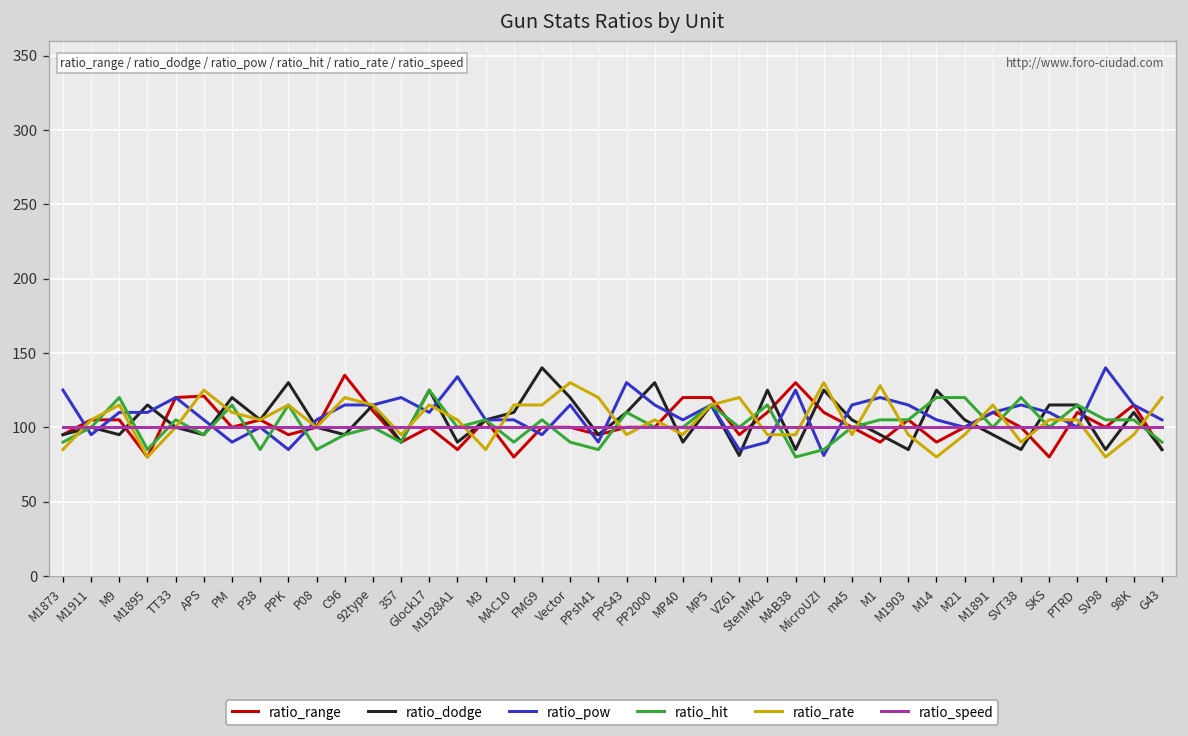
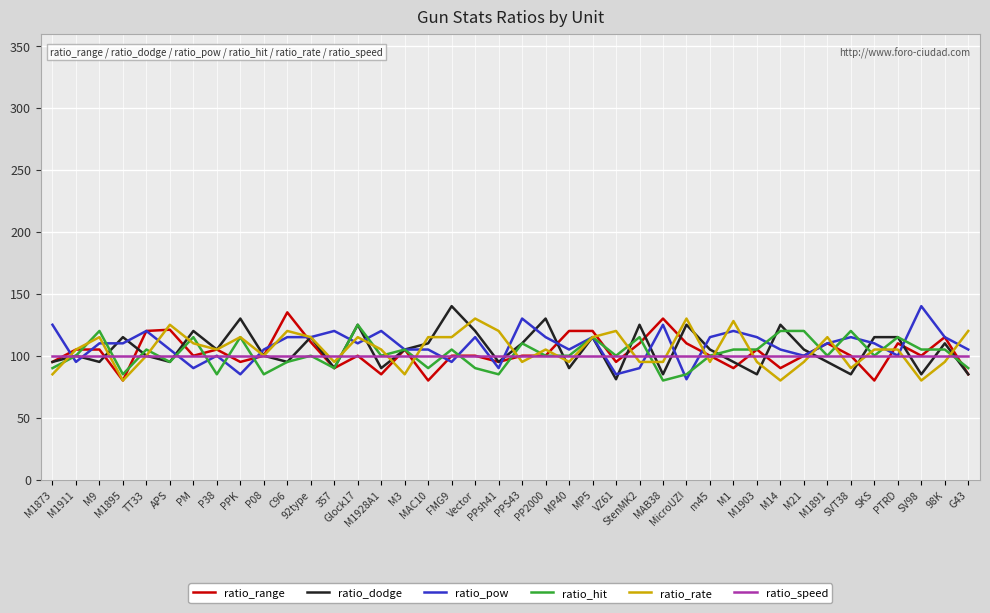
  {
    "ratio_range": {
      "M9": 105,
      "APS": 121,
      "PPK": 95,
      "C96": 135,
      "92type": 111,
      "M1928A1": 85,
      "MAC10": 80,
      "MP40": 120,
      "MP5": 120,
      "VZ61": 95,
      "StenMK2": 110,
      "MAB38": 130,
      "MicroUZI": 110,
      "M1": 90,
      "M14": 90,
      "SKS": 80,
      "PTRD": 110
    },
    "ratio_dodge": {
      "M9": 95,
      "M1895": 115,
      "PM": 120,
      "PPK": 130,
      "M1928A1": 90,
      "MAC10": 110,
      "FMG9": 140,
      "Vector": 120,
      "PP2000": 130,
      "MP40": 90,
      "VZ61": 81,
      "StenMK2": 125,
      "MAB38": 85,
      "MicroUZI": 125,
      "m45": 105,
      "M1": 95,
      "M1903": 85,
      "M14": 125,
      "M21": 105,
      "M1891": 95,
      "SVT38": 85,
      "SKS": 115,
      "SV98": 85,
      "98K": 110
    },
    "ratio_pow": {
      "M1873": 125,
      "M1911": 95,
      "M9": 110,
      "M1895": 110,
      "APS": 105,
      "PM": 90,
      "PPK": 85,
      "P08": 105,
      "C96": 115,
      "357": 120,
      "Glock17": 110,
-     "M1928A1": 134,
+     "M1928A1": 120,
      "MAC10": 105,
      "FMG9": 95,
      "Vector": 115,
      "PPsh41": 90,
      "PPS43": 130,
      "PP2000": 115,
      "MP40": 105,
      "VZ61": 85,
      "StenMK2": 90,
      "MAB38": 125,
      "MicroUZI": 81,
      "m45": 115,
      "M1": 120,
      "M1903": 115,
      "M14": 105,
      "SVT38": 115,
      "SKS": 110,
      "SV98": 140,
      "G43": 105
    },
    "ratio_hit": {
      "M1873": 90,
      "M9": 120,
      "M1895": 85,
      "TT33": 105,
      "PM": 115,
      "P38": 85,
      "P08": 85,
      "MAC10": 90,
      "FMG9": 105,
      "Vector": 90,
      "PPsh41": 85,
      "StenMK2": 115,
      "MAB38": 80,
      "MicroUZI": 85,
      "M1": 105,
      "M14": 120,
      "M21": 120,
      "SVT38": 120,
      "SV98": 105,
      "98K": 105,
      "G43": 90
    },
    "ratio_rate": {
      "M1873": 85,
      "M9": 115,
      "APS": 125,
      "PM": 110,
      "C96": 120,
      "357": 95,
      "Glock17": 115,
      "M1928A1": 105,
      "M3": 85,
      "MAC10": 115,
      "FMG9": 115,
      "Vector": 130,
      "PPsh41": 120,
      "PPS43": 95,
      "PP2000": 105,
      "MP40": 95,
      "VZ61": 120,
      "StenMK2": 95,
      "MAB38": 95,
      "MicroUZI": 130,
      "m45": 95,
      "M1": 128,
      "M1903": 95,
      "M14": 80,
      "M21": 95,
      "M1891": 115,
      "SVT38": 90,
      "SKS": 105,
      "PTRD": 105,
      "SV98": 80,
      "98K": 95,
      "G43": 120
    },
    "ratio_speed": {
      "M1873": 100,
      "M9": 100,
      "M1895": 100,
      "APS": 100,
      "PPK": 100,
      "C96": 100,
      "357": 100,
      "M3": 100,
      "MAC10": 100,
      "PPsh41": 100,
      "MP5": 100,
      "StenMK2": 100,
      "MAB38": 100,
      "MicroUZI": 100,
      "M1": 100,
      "M1903": 100,
      "M14": 100,
      "98K": 100,
      "G43": 100
    }
  }
